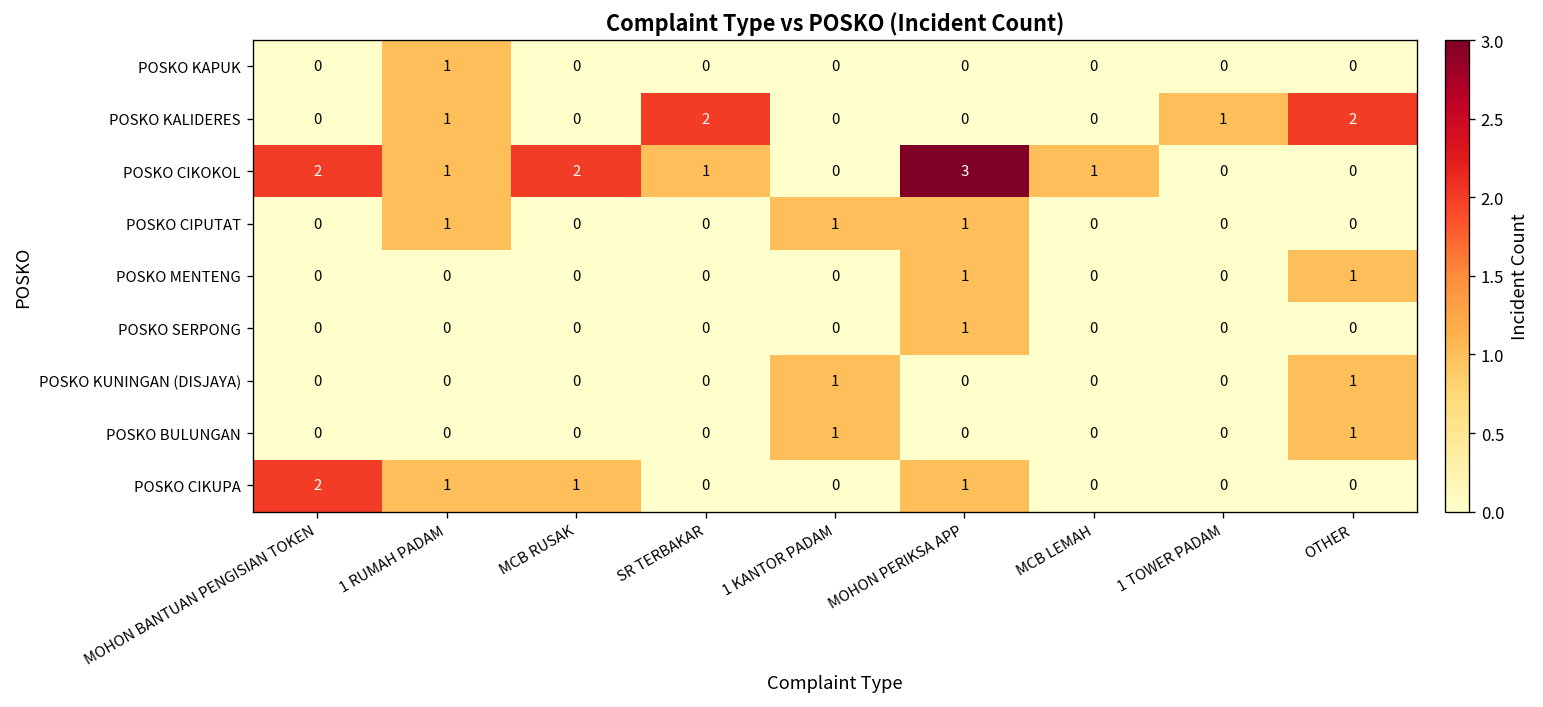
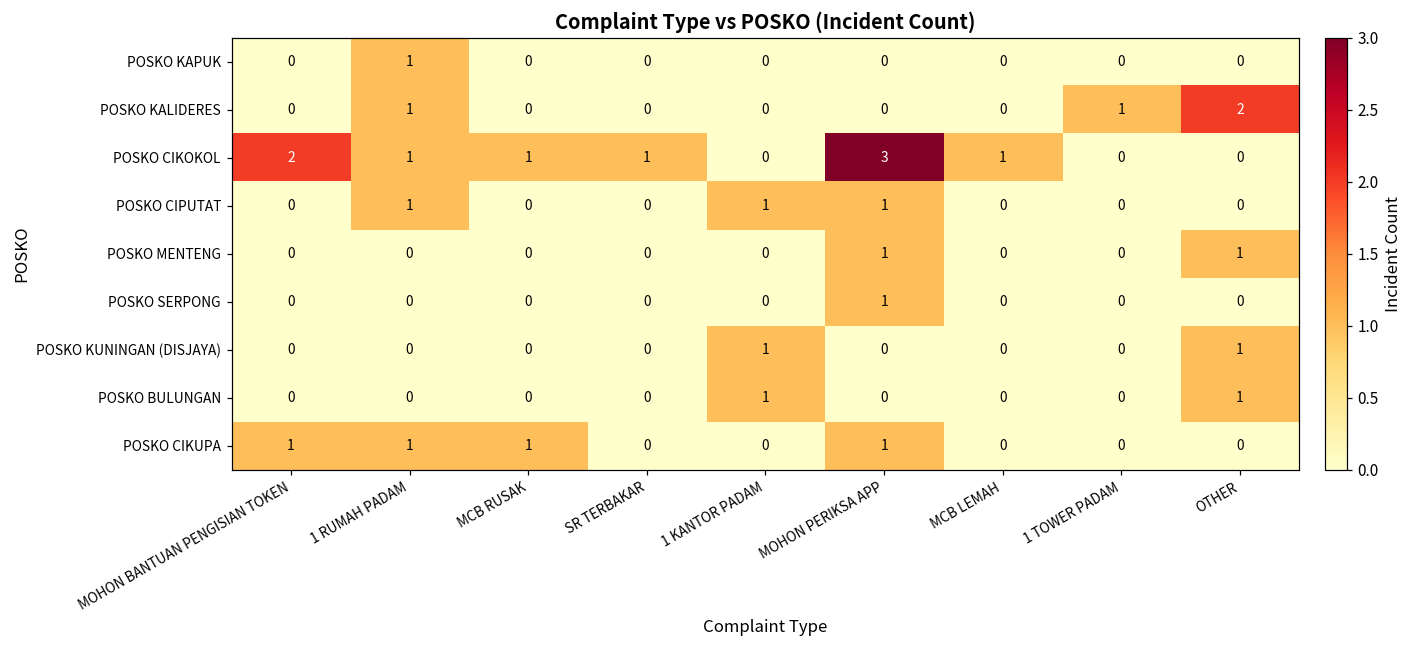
  {
    "POSKO KAPUK": {
      "MOHON BANTUAN PENGISIAN TOKEN": 0,
      "1 RUMAH PADAM": 1,
      "MCB RUSAK": 0,
      "SR TERBAKAR": 0,
      "1 KANTOR PADAM": 0,
      "MOHON PERIKSA APP": 0,
      "MCB LEMAH": 0,
      "1 TOWER PADAM": 0,
      "OTHER": 0
    },
    "POSKO KALIDERES": {
      "MOHON BANTUAN PENGISIAN TOKEN": 0,
      "1 RUMAH PADAM": 1,
      "MCB RUSAK": 0,
-     "SR TERBAKAR": 2,
+     "SR TERBAKAR": 0,
      "1 KANTOR PADAM": 0,
      "MOHON PERIKSA APP": 0,
      "MCB LEMAH": 0,
      "1 TOWER PADAM": 1,
      "OTHER": 2
    },
    "POSKO CIKOKOL": {
      "MOHON BANTUAN PENGISIAN TOKEN": 2,
      "1 RUMAH PADAM": 1,
-     "MCB RUSAK": 2,
+     "MCB RUSAK": 1,
      "SR TERBAKAR": 1,
      "1 KANTOR PADAM": 0,
      "MOHON PERIKSA APP": 3,
      "MCB LEMAH": 1,
      "1 TOWER PADAM": 0,
      "OTHER": 0
    },
    "POSKO CIPUTAT": {
      "MOHON BANTUAN PENGISIAN TOKEN": 0,
      "1 RUMAH PADAM": 1,
      "MCB RUSAK": 0,
      "SR TERBAKAR": 0,
      "1 KANTOR PADAM": 1,
      "MOHON PERIKSA APP": 1,
      "MCB LEMAH": 0,
      "1 TOWER PADAM": 0,
      "OTHER": 0
    },
    "POSKO MENTENG": {
      "MOHON BANTUAN PENGISIAN TOKEN": 0,
      "1 RUMAH PADAM": 0,
      "MCB RUSAK": 0,
      "SR TERBAKAR": 0,
      "1 KANTOR PADAM": 0,
      "MOHON PERIKSA APP": 1,
      "MCB LEMAH": 0,
      "1 TOWER PADAM": 0,
      "OTHER": 1
    },
    "POSKO SERPONG": {
      "MOHON BANTUAN PENGISIAN TOKEN": 0,
      "1 RUMAH PADAM": 0,
      "MCB RUSAK": 0,
      "SR TERBAKAR": 0,
      "1 KANTOR PADAM": 0,
      "MOHON PERIKSA APP": 1,
      "MCB LEMAH": 0,
      "1 TOWER PADAM": 0,
      "OTHER": 0
    },
    "POSKO KUNINGAN (DISJAYA)": {
      "MOHON BANTUAN PENGISIAN TOKEN": 0,
      "1 RUMAH PADAM": 0,
      "MCB RUSAK": 0,
      "SR TERBAKAR": 0,
      "1 KANTOR PADAM": 1,
      "MOHON PERIKSA APP": 0,
      "MCB LEMAH": 0,
      "1 TOWER PADAM": 0,
      "OTHER": 1
    },
    "POSKO BULUNGAN": {
      "MOHON BANTUAN PENGISIAN TOKEN": 0,
      "1 RUMAH PADAM": 0,
      "MCB RUSAK": 0,
      "SR TERBAKAR": 0,
      "1 KANTOR PADAM": 1,
      "MOHON PERIKSA APP": 0,
      "MCB LEMAH": 0,
      "1 TOWER PADAM": 0,
      "OTHER": 1
    },
    "POSKO CIKUPA": {
-     "MOHON BANTUAN PENGISIAN TOKEN": 2,
+     "MOHON BANTUAN PENGISIAN TOKEN": 1,
      "1 RUMAH PADAM": 1,
      "MCB RUSAK": 1,
      "SR TERBAKAR": 0,
      "1 KANTOR PADAM": 0,
      "MOHON PERIKSA APP": 1,
      "MCB LEMAH": 0,
      "1 TOWER PADAM": 0,
      "OTHER": 0
    }
  }
